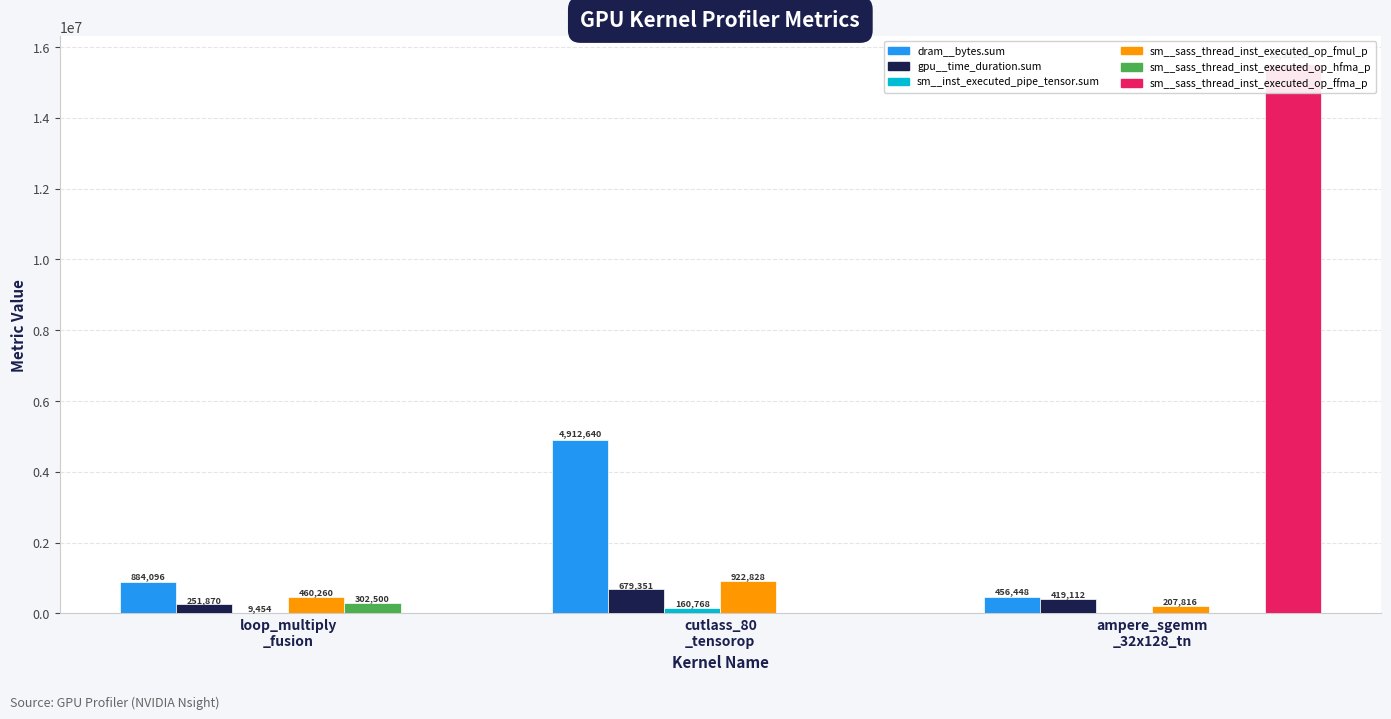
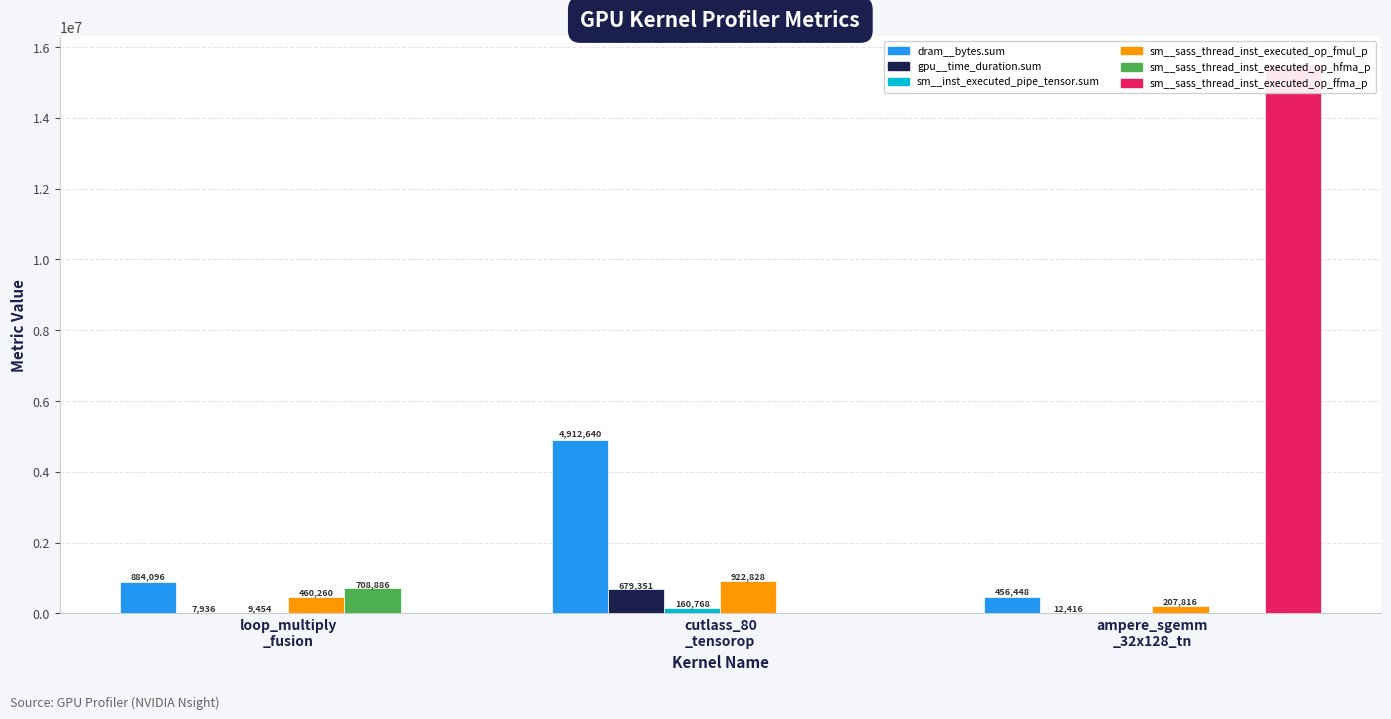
  {
    "gpu__time_duration.sum": {
-     "loop_multiply _fusion": "251,870",
+     "loop_multiply _fusion": "7,936",
      "cutlass_80 _tensorop": "679,351",
-     "ampere_sgemm _32x128_tn": "419,112"
+     "ampere_sgemm _32x128_tn": "12,416"
    },
    "sm__sass_thread_inst_executed_op_fmul_p": {
      "loop_multiply _fusion": "460,260",
      "cutlass_80 _tensorop": "922,828",
      "ampere_sgemm _32x128_tn": "207,816"
    },
    "sm__sass_thread_inst_executed_op_hfma_p": {
-     "loop_multiply _fusion": "302,500"
+     "loop_multiply _fusion": "708,886"
    },
    "sm__sass_thread_inst_executed_op_ffma_p": {
      "loop_multiply _fusion": "0",
      "cutlass_80 _tensorop": "0"
    }
  }
